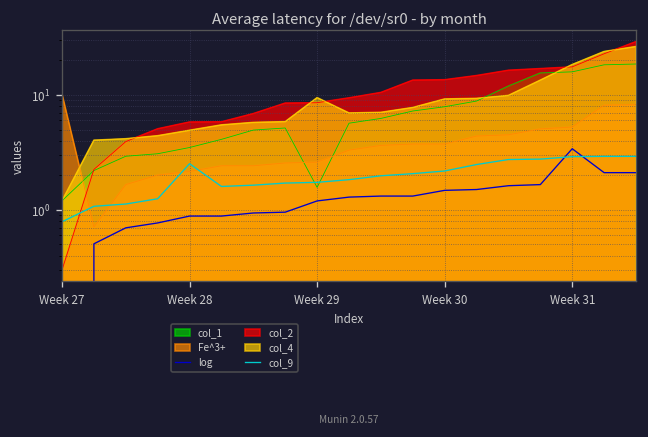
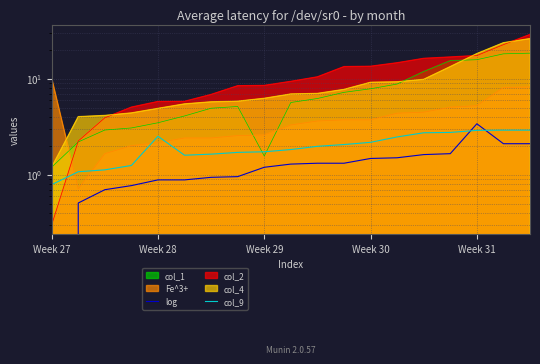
  {
    "col_1": {
      "Week 28": 3.5,
      "Week 29": 1.6,
      "Week 30": 8,
      "Week 31": 16
    },
    "Fe^3+": {
      "Week 27": 10,
      "Week 28": 2.2,
      "Week 29": 2.6,
      "Week 30": 3.7,
      "Week 31": 5
    },
    "col_2": {
      "Week 27": 0.30,
      "Week 28": 6,
      "Week 29": 9,
      "Week 30": 14
    },
    "log": {
      "Week 28": 0.9,
      "Week 29": 1.2,
      "Week 30": 1.5,
      "Week 31": 3.4
    },
    "col_4": {
      "Week 28": 5,
-     "Week 29": 9,
+     "Week 29": 6,
      "Week 30": 9
    },
    "col_9": {
      "Week 27": 0.8,
      "Week 28": 2.5,
      "Week 29": 1.7,
      "Week 30": 2.2,
      "Week 31": 3
    }
  }
